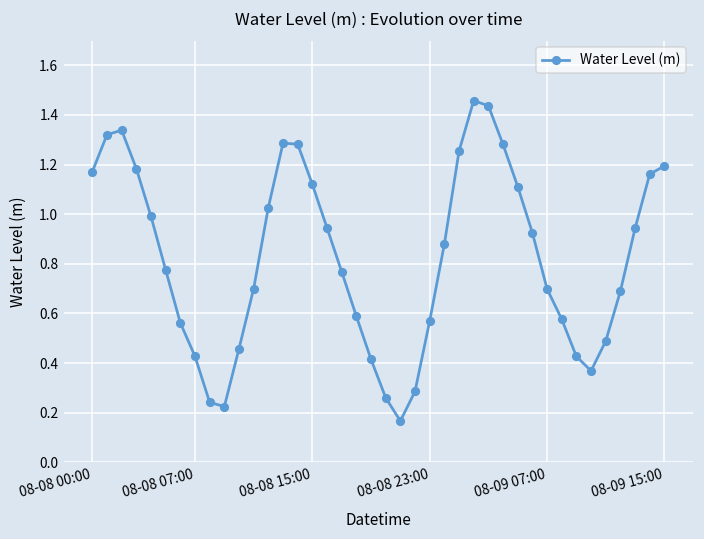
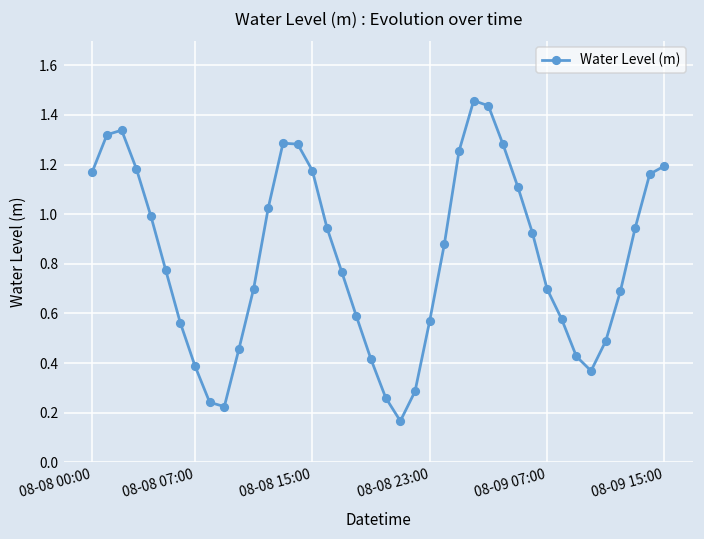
  {
    "08-08 00:00": 1.17,
-   "08-08 07:00": 0.43,
-   "08-08 15:00": 1.12,
+   "08-08 07:00": 0.39,
+   "08-08 15:00": 1.18,
    "08-08 23:00": 0.57,
    "08-09 07:00": 0.70,
    "08-09 15:00": 1.19
  }
